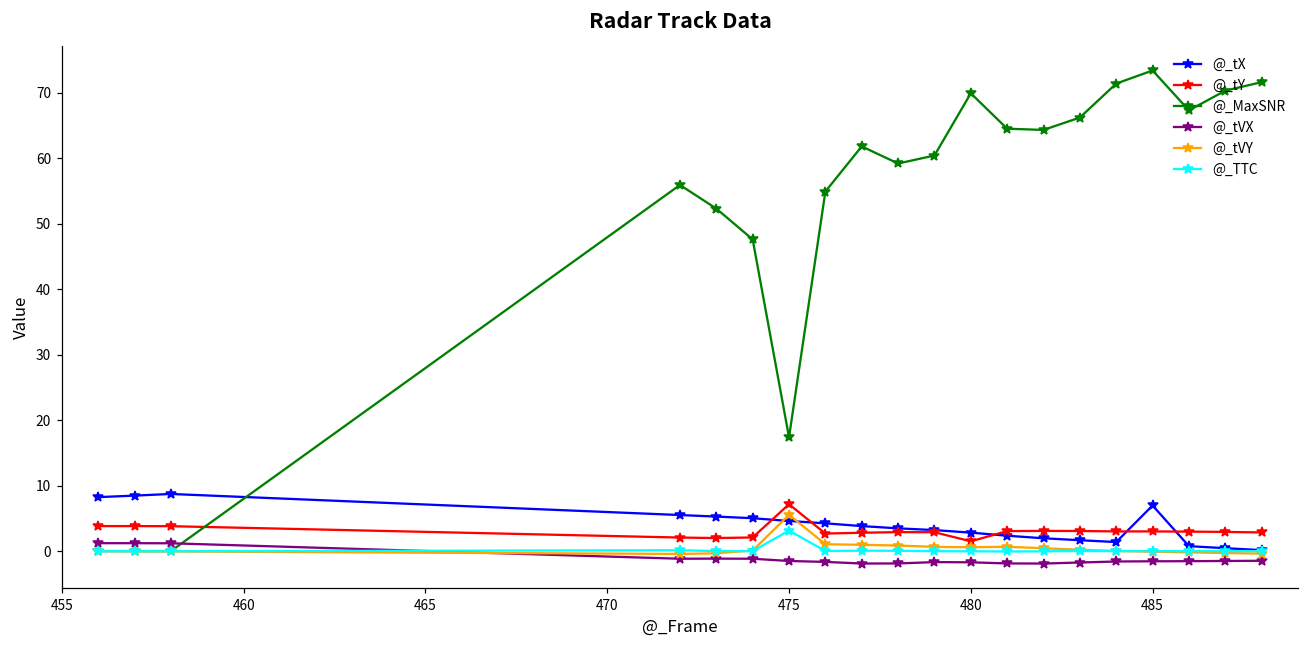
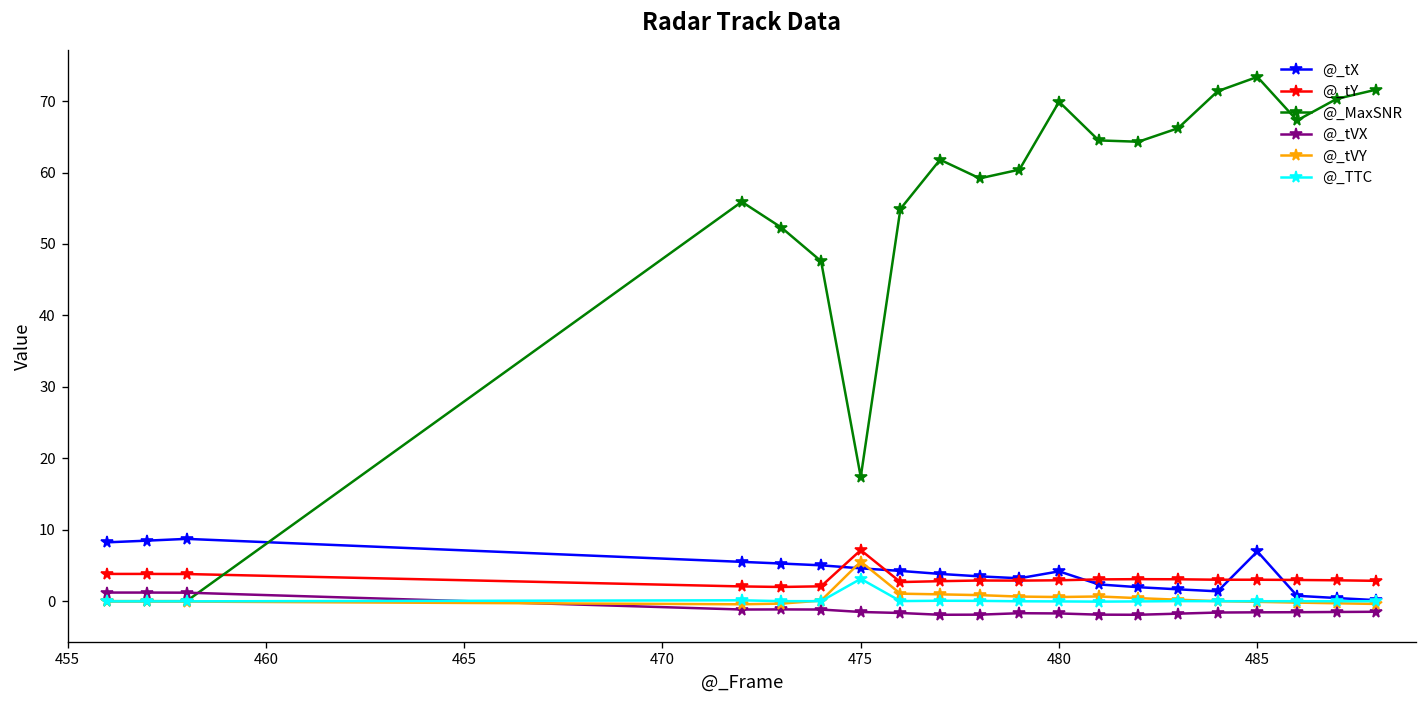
  {
    "@_tX": {
      "475": 5,
-     "480": 3,
+     "480": 4,
      "485": 7
    },
    "@_tY": {
      "475": 7,
-     "480": 1,
+     "480": 3,
      "485": 3
    },
    "@_MaxSNR": {
      "475": 17,
      "480": 70,
      "485": 73
    },
    "@_tVX": {
      "475": -2,
      "480": -2,
      "485": -2
    },
    "@_tVY": {
      "475": 6,
      "480": 1
    },
    "@_TTC": {
      "475": 3,
      "480": 0
    }
  }
